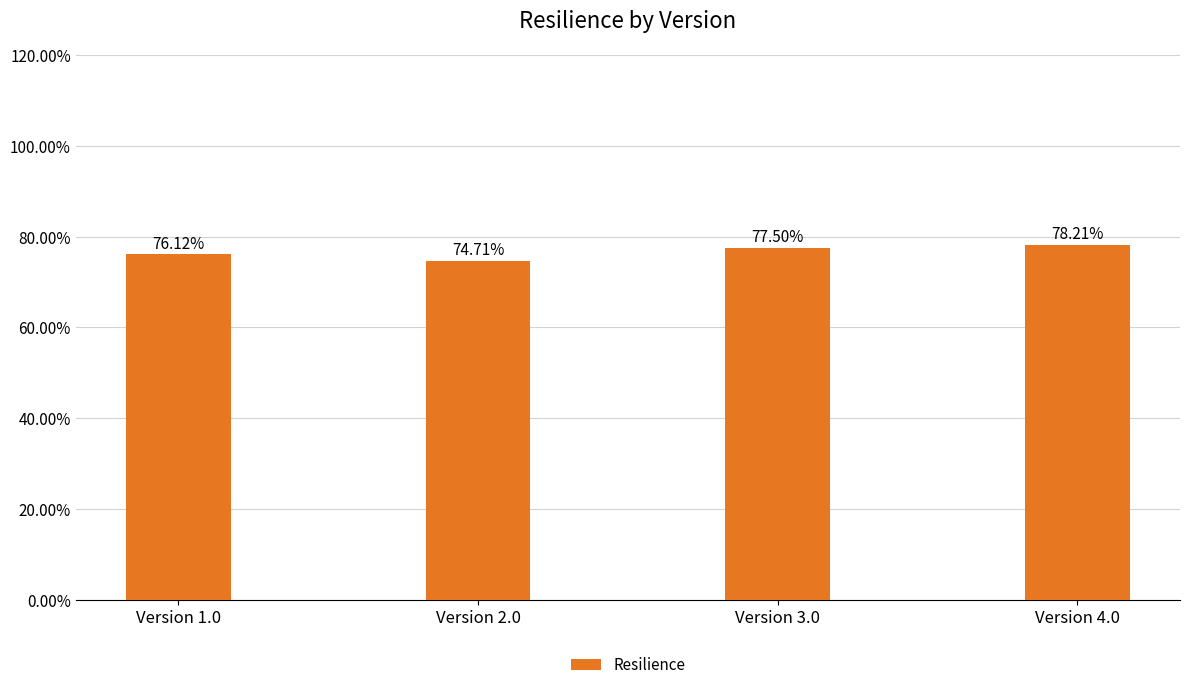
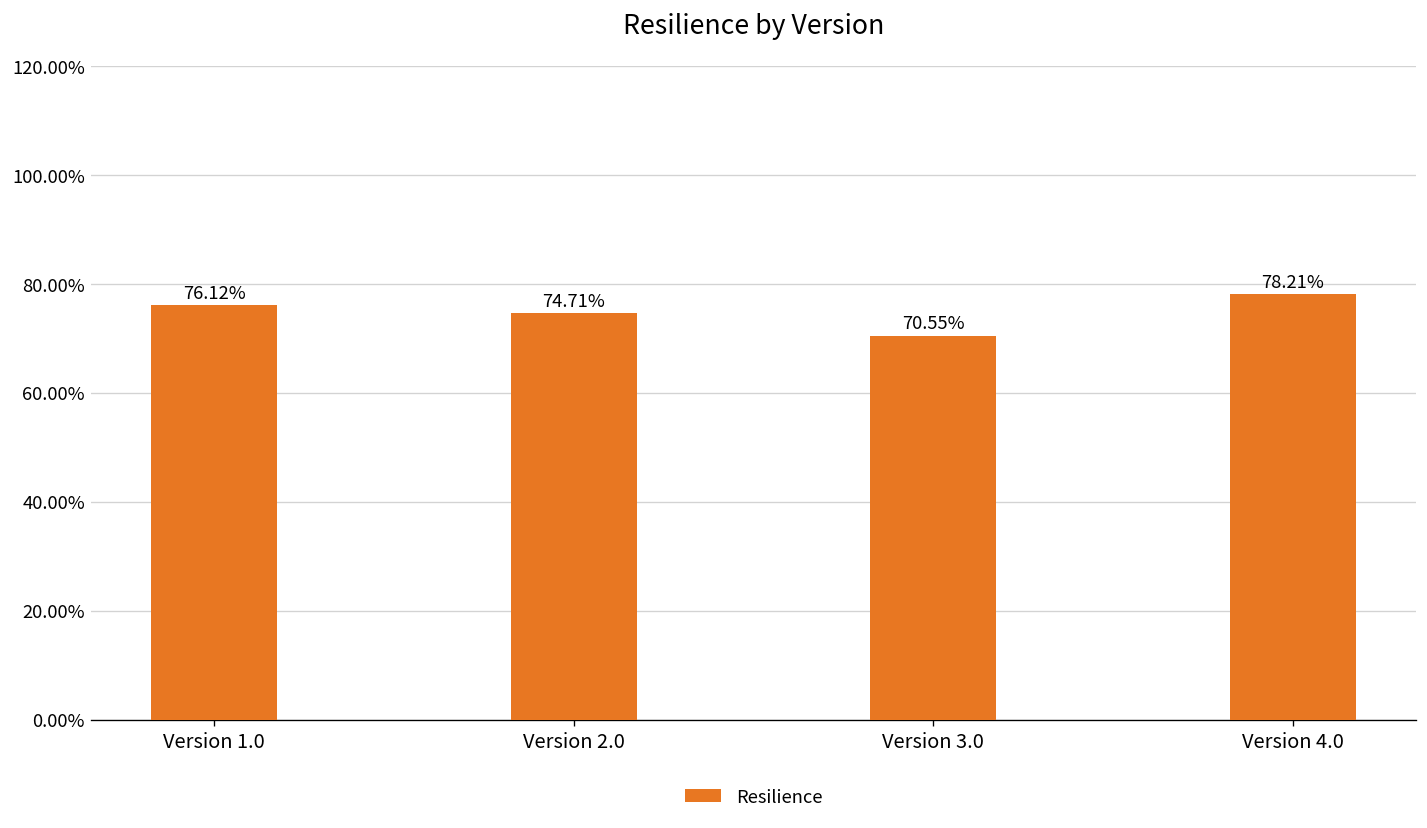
  {
    "Version 1.0": "76.12%",
    "Version 2.0": "74.71%",
-   "Version 3.0": "77.50%",
+   "Version 3.0": "70.55%",
    "Version 4.0": "78.21%"
  }
